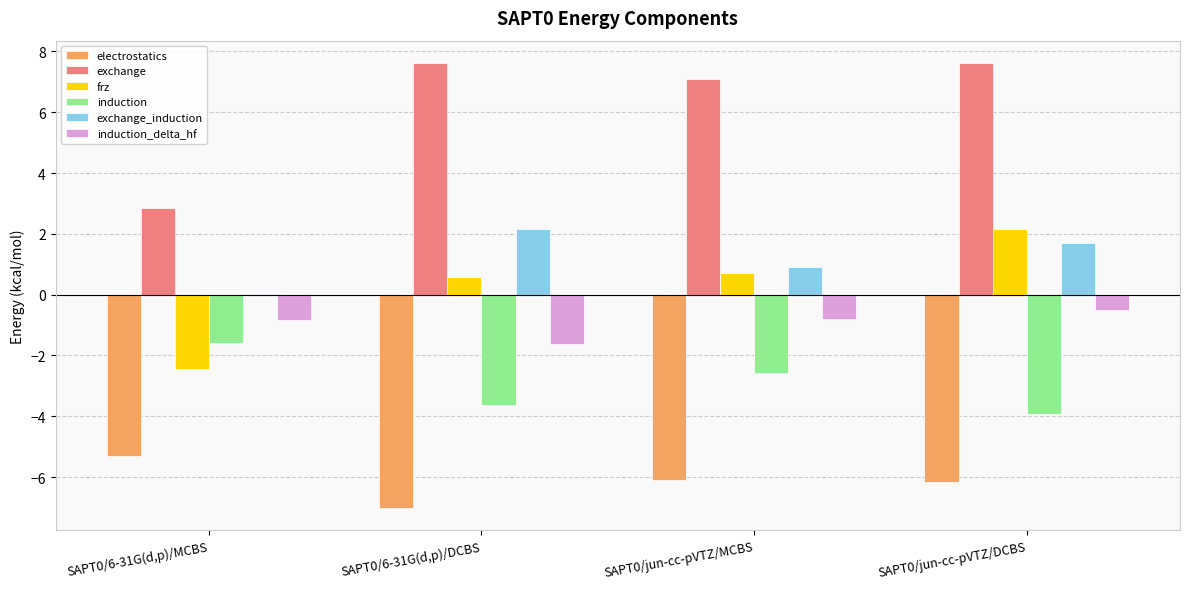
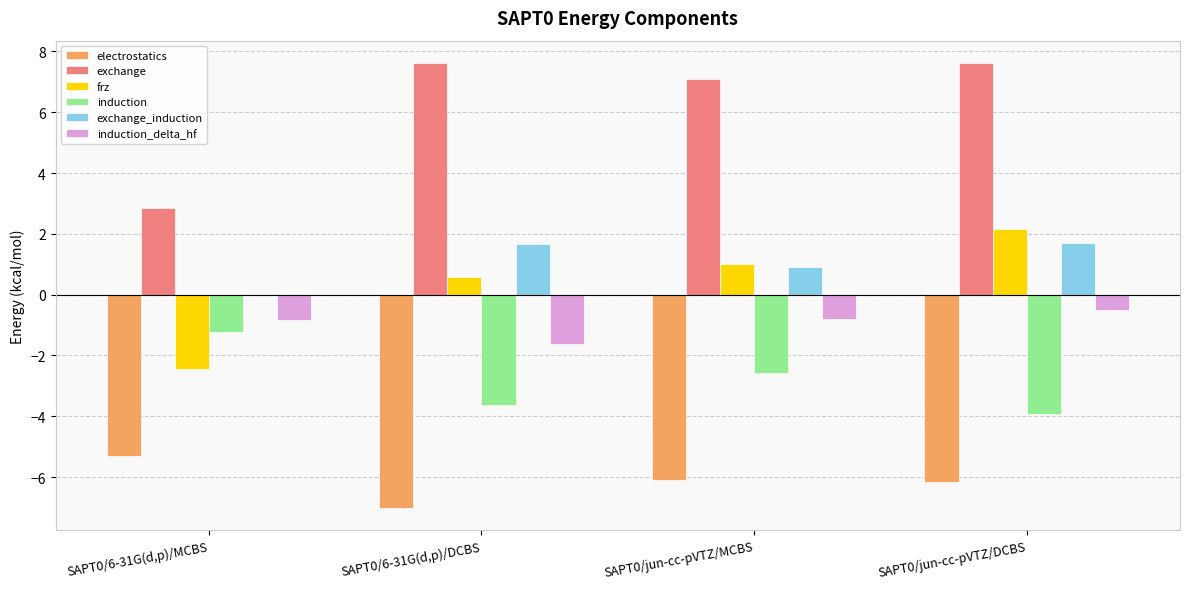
  {
    "frz": {
      "SAPT0/6-31G(d,p)/MCBS": -2.4,
      "SAPT0/6-31G(d,p)/DCBS": 0.6,
-     "SAPT0/jun-cc-pVTZ/MCBS": 0.7,
+     "SAPT0/jun-cc-pVTZ/MCBS": 1.0,
      "SAPT0/jun-cc-pVTZ/DCBS": 2.2
    },
    "induction": {
-     "SAPT0/6-31G(d,p)/MCBS": -1.6,
+     "SAPT0/6-31G(d,p)/MCBS": -1.2,
      "SAPT0/6-31G(d,p)/DCBS": -3.6,
      "SAPT0/jun-cc-pVTZ/MCBS": -2.6,
      "SAPT0/jun-cc-pVTZ/DCBS": -3.9
    },
    "exchange_induction": {
-     "SAPT0/6-31G(d,p)/DCBS": 2.1,
+     "SAPT0/6-31G(d,p)/DCBS": 1.7,
      "SAPT0/jun-cc-pVTZ/MCBS": 0.9,
      "SAPT0/jun-cc-pVTZ/DCBS": 1.7
    },
    "induction_delta_hf": {
      "SAPT0/6-31G(d,p)/MCBS": -0.8,
      "SAPT0/6-31G(d,p)/DCBS": -1.6,
      "SAPT0/jun-cc-pVTZ/MCBS": -0.8,
      "SAPT0/jun-cc-pVTZ/DCBS": -0.5
    }
  }
